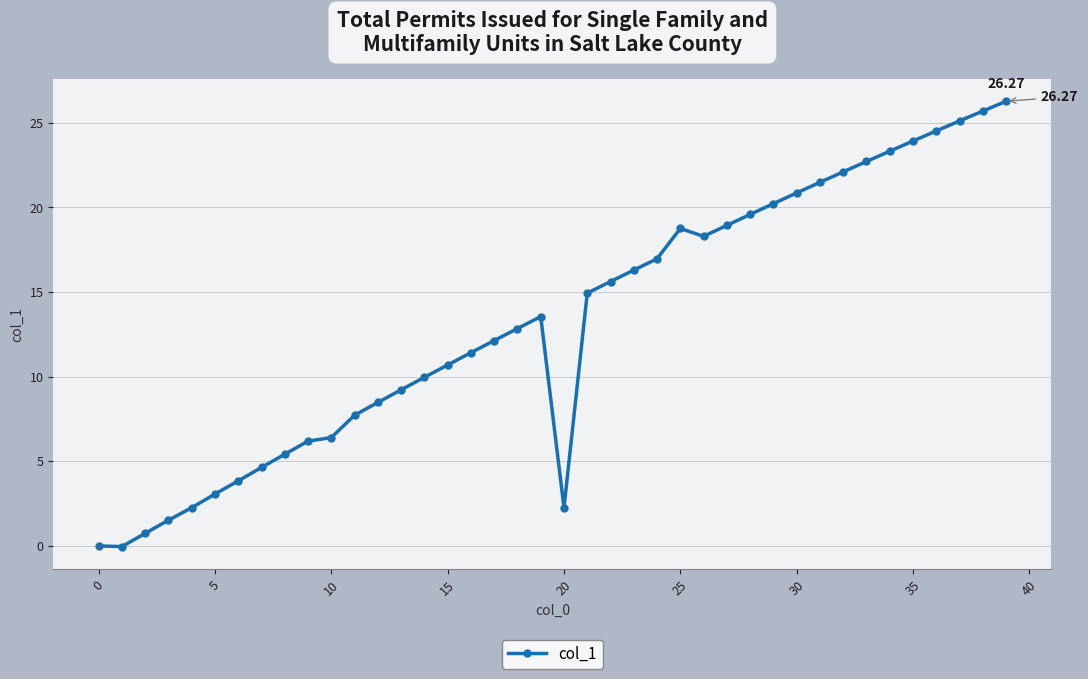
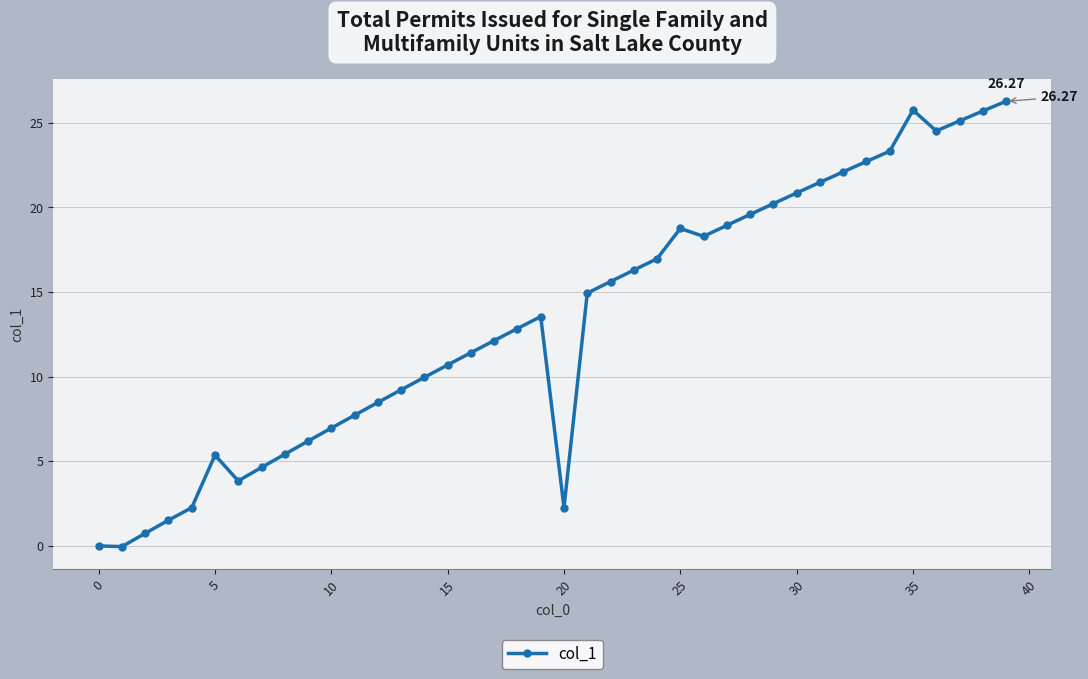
  {
    "0": 0.0,
-   "5": 3.1,
-   "10": 6.4,
+   "5": 5.4,
+   "10": 7.0,
    "15": 10.7,
    "20": 2.3,
    "25": 18.8,
    "30": 20.9,
-   "35": 23.9
+   "35": 25.7
  }
